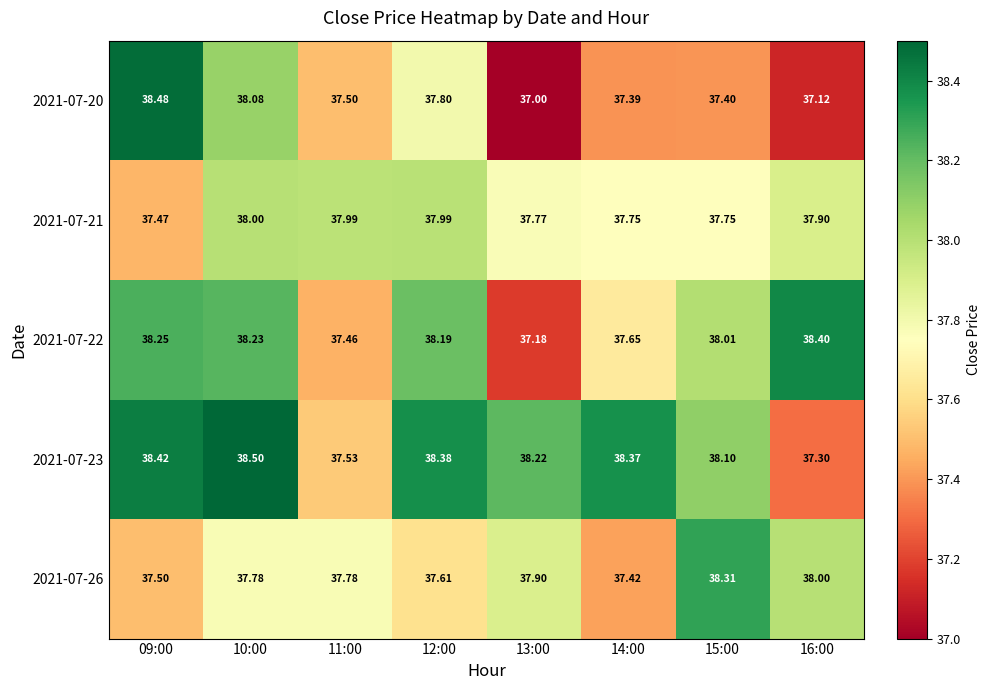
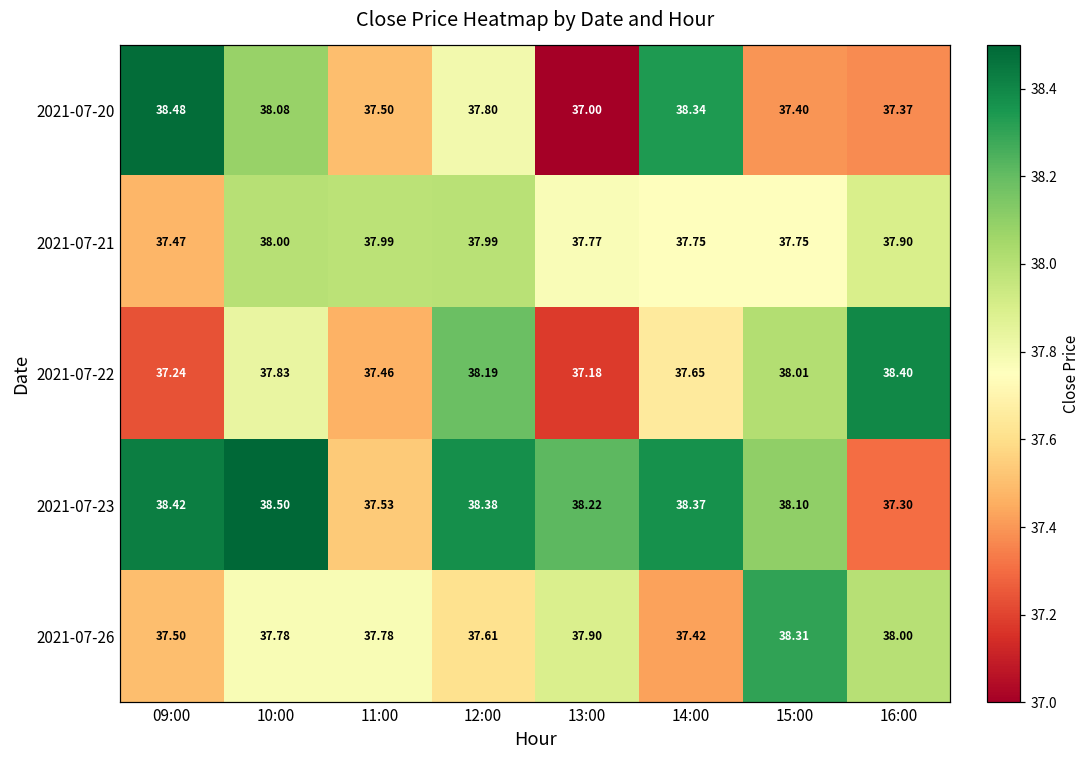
  {
    "2021-07-20": {
      "09:00": 38.48,
      "10:00": 38.08,
      "11:00": 37.50,
      "12:00": 37.80,
      "13:00": 37.00,
-     "14:00": 37.39,
+     "14:00": 38.34,
      "15:00": 37.40,
-     "16:00": 37.12
+     "16:00": 37.37
    },
    "2021-07-21": {
      "09:00": 37.47,
      "10:00": 38.00,
      "11:00": 37.99,
      "12:00": 37.99,
      "13:00": 37.77,
      "14:00": 37.75,
      "15:00": 37.75,
      "16:00": 37.90
    },
    "2021-07-22": {
-     "09:00": 38.25,
-     "10:00": 38.23,
+     "09:00": 37.24,
+     "10:00": 37.83,
      "11:00": 37.46,
      "12:00": 38.19,
      "13:00": 37.18,
      "14:00": 37.65,
      "15:00": 38.01,
      "16:00": 38.40
    },
    "2021-07-23": {
      "09:00": 38.42,
      "10:00": 38.50,
      "11:00": 37.53,
      "12:00": 38.38,
      "13:00": 38.22,
      "14:00": 38.37,
      "15:00": 38.10,
      "16:00": 37.30
    },
    "2021-07-26": {
      "09:00": 37.50,
      "10:00": 37.78,
      "11:00": 37.78,
      "12:00": 37.61,
      "13:00": 37.90,
      "14:00": 37.42,
      "15:00": 38.31,
      "16:00": 38.00
    }
  }
